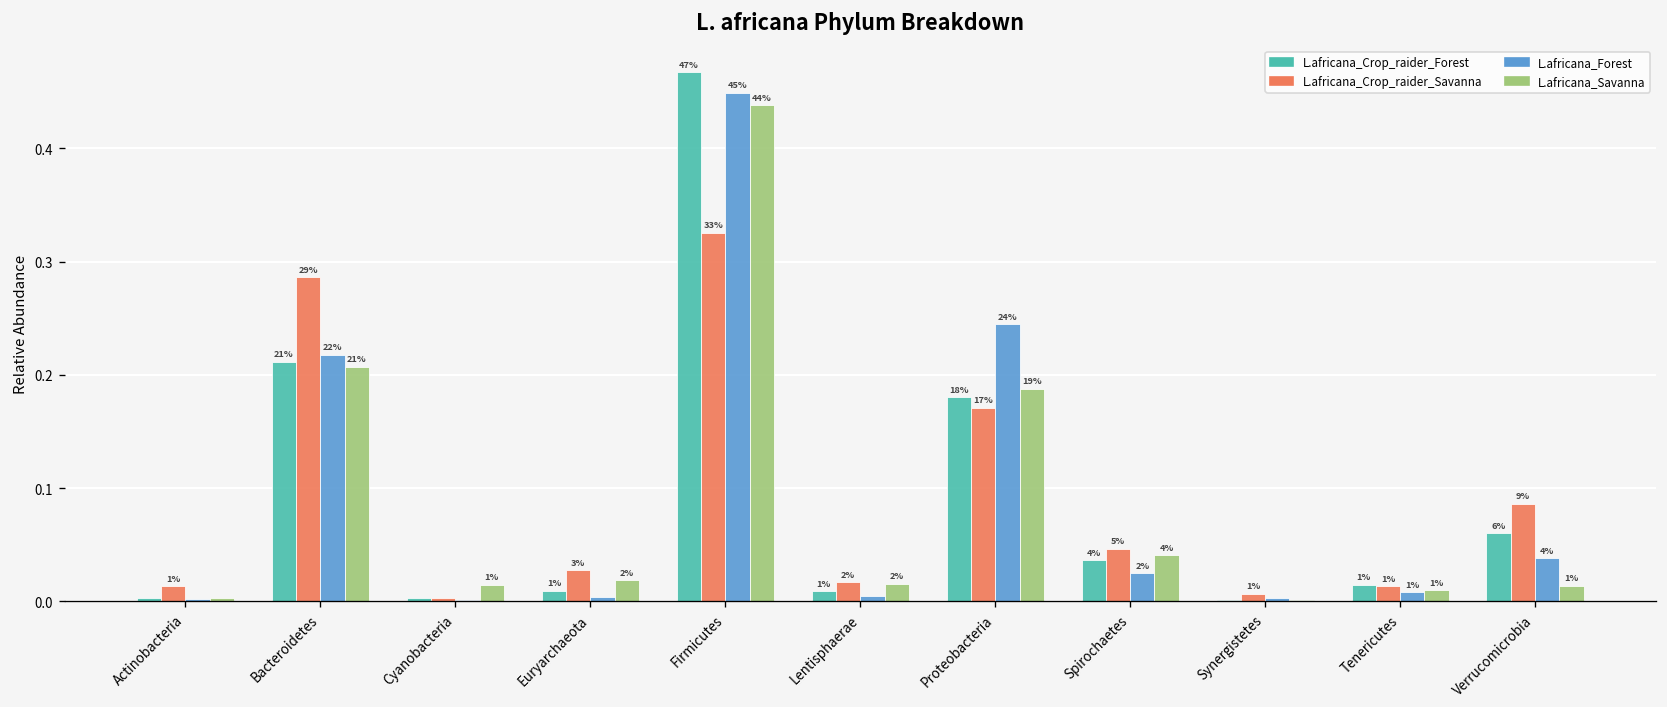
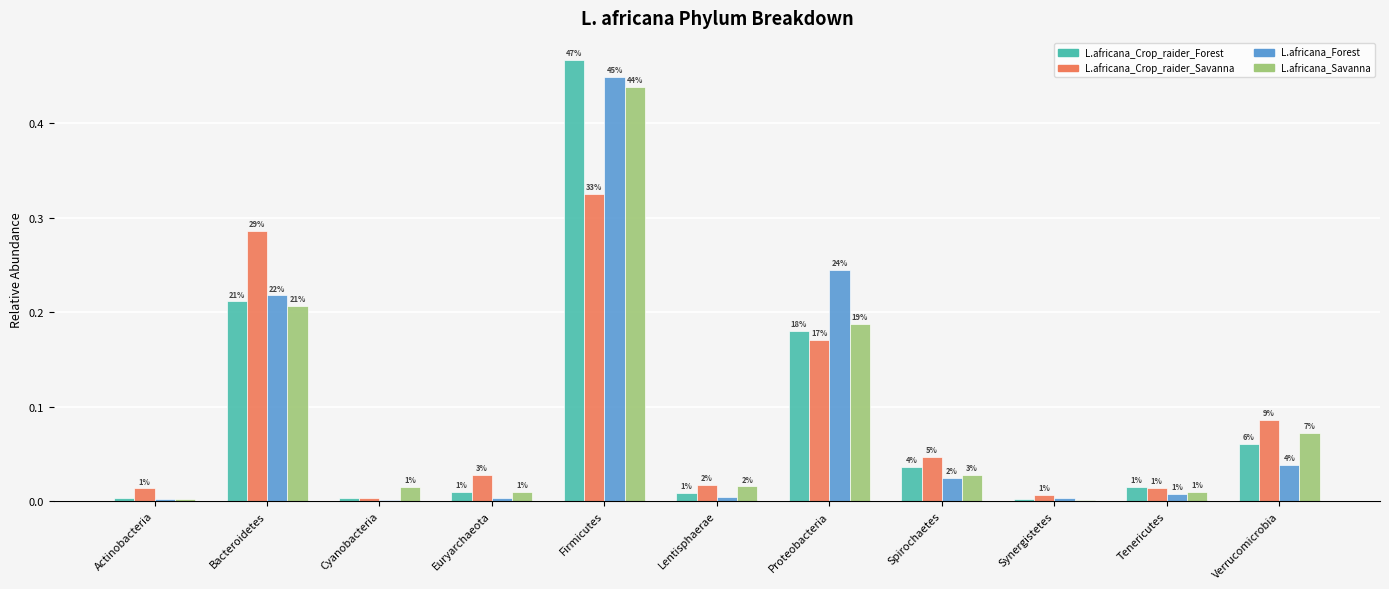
  {
    "L.africana_Crop_raider_Savanna": {
      "Actinobacteria": "1%",
      "Bacteroidetes": "29%",
      "Euryarchaeota": "3%",
      "Firmicutes": "33%",
      "Lentisphaerae": "2%",
      "Proteobacteria": "17%",
      "Spirochaetes": "5%",
      "Synergistetes": "1%",
      "Tenericutes": "1%",
      "Verrucomicrobia": "9%"
    },
    "L.africana_Savanna": {
      "Bacteroidetes": "21%",
      "Cyanobacteria": "1%",
-     "Euryarchaeota": "2%",
+     "Euryarchaeota": "1%",
      "Firmicutes": "44%",
      "Lentisphaerae": "2%",
      "Proteobacteria": "19%",
-     "Spirochaetes": "4%",
+     "Spirochaetes": "3%",
      "Tenericutes": "1%",
-     "Verrucomicrobia": "1%"
+     "Verrucomicrobia": "7%"
    }
  }
